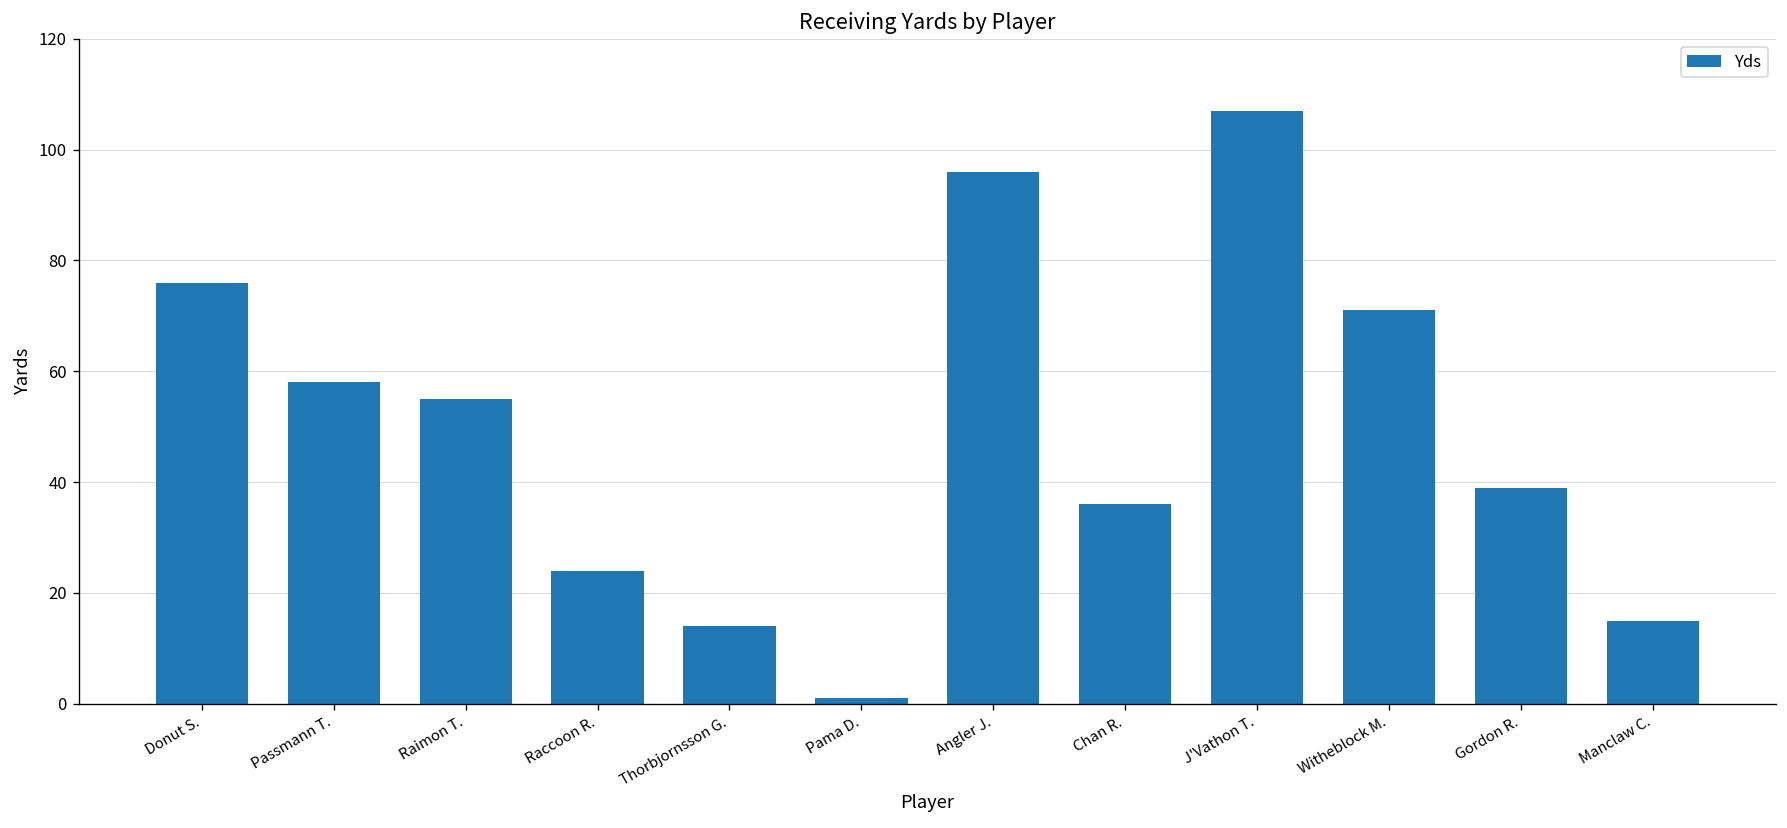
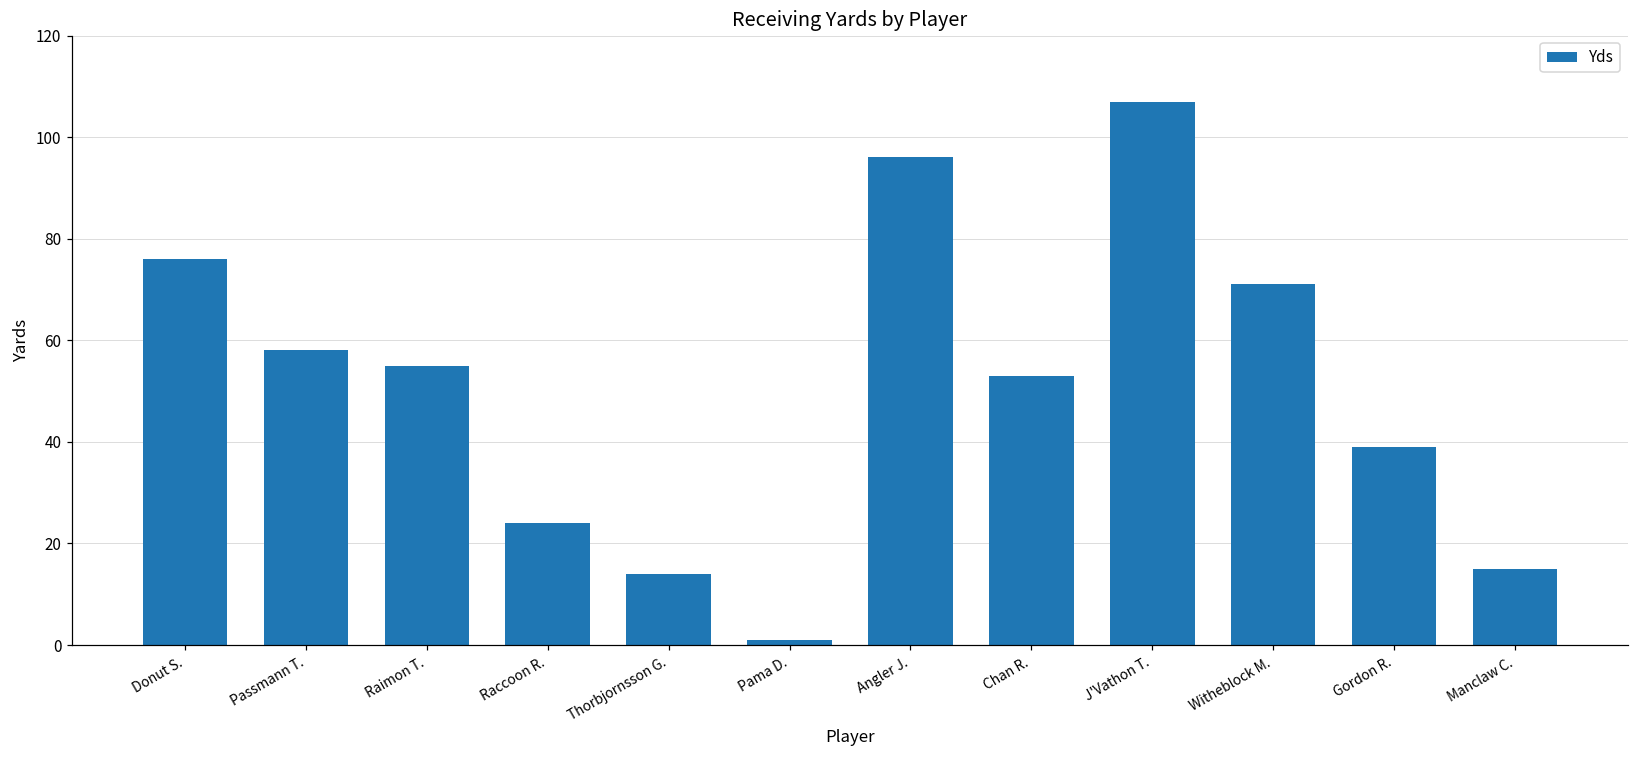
  {
    "Donut S.": 76,
    "Passmann T.": 58,
    "Raimon T.": 55,
    "Raccoon R.": 24,
    "Thorbjornsson G.": 14,
    "Pama D.": 1,
    "Angler J.": 96,
-   "Chan R.": 36,
+   "Chan R.": 53,
    "J'Vathon T.": 107,
    "Witheblock M.": 71,
    "Gordon R.": 39,
    "Manclaw C.": 15
  }
